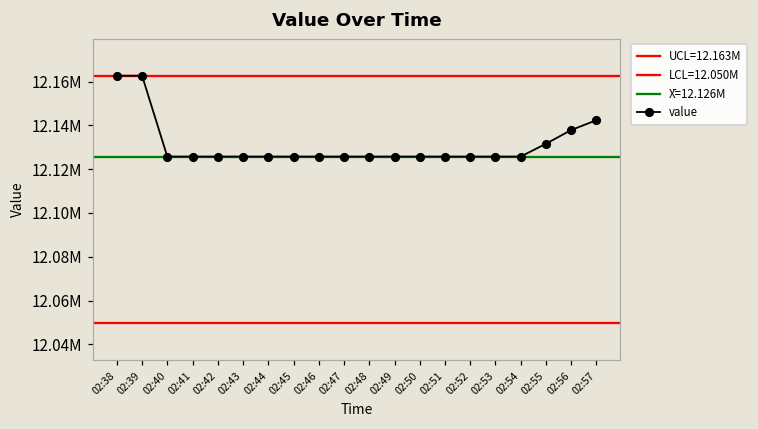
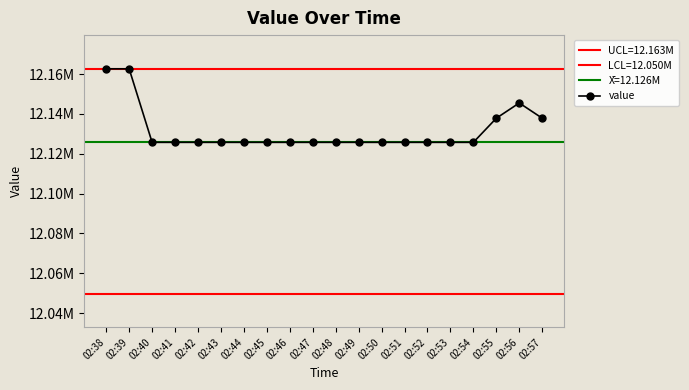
  {
    "02:38": 12163000,
    "02:39": 12163000,
    "02:40": 12126000,
    "02:41": 12126000,
    "02:42": 12126000,
    "02:43": 12126000,
    "02:44": 12126000,
    "02:45": 12126000,
    "02:46": 12126000,
    "02:47": 12126000,
    "02:48": 12126000,
    "02:49": 12126000,
    "02:50": 12126000,
    "02:51": 12126000,
    "02:52": 12126000,
    "02:53": 12126000,
    "02:54": 12126000,
-   "02:55": 12132000,
-   "02:56": 12138000,
-   "02:57": 12142000
+   "02:55": 12138000,
+   "02:56": 12145000,
+   "02:57": 12138000
  }
